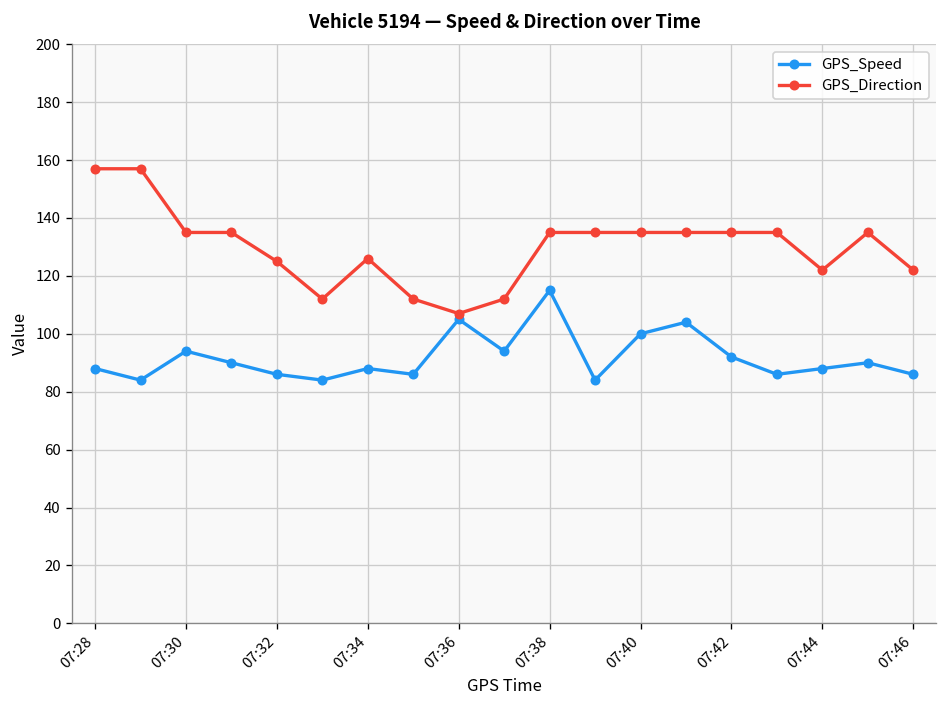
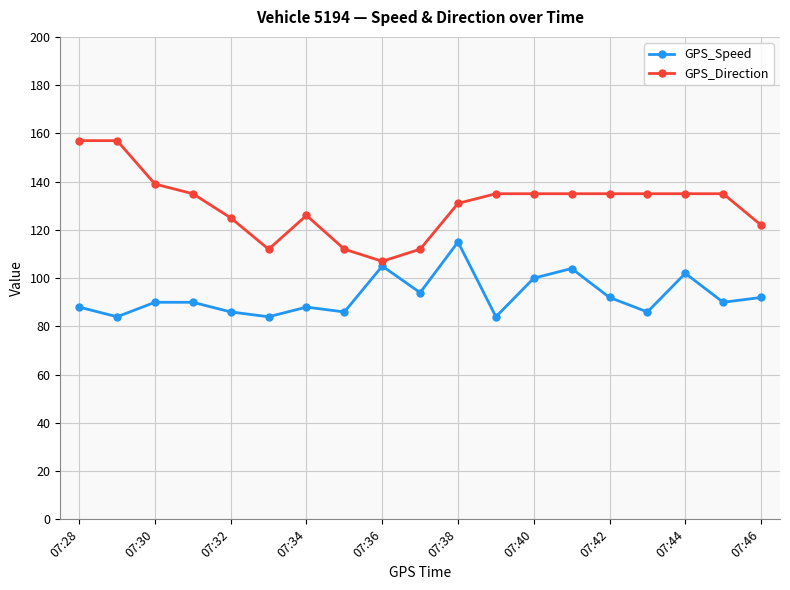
  {
    "GPS_Speed": {
      "07:28": 88,
-     "07:30": 94,
+     "07:30": 90,
      "07:32": 86,
      "07:34": 88,
      "07:36": 105,
      "07:38": 115,
      "07:40": 100,
      "07:42": 92,
-     "07:44": 88,
-     "07:46": 86
+     "07:44": 102,
+     "07:46": 92
    },
    "GPS_Direction": {
      "07:28": 157,
-     "07:30": 135,
+     "07:30": 139,
      "07:32": 125,
      "07:34": 126,
      "07:36": 107,
-     "07:38": 135,
+     "07:38": 131,
      "07:40": 135,
      "07:42": 135,
-     "07:44": 122,
+     "07:44": 135,
      "07:46": 122
    }
  }
